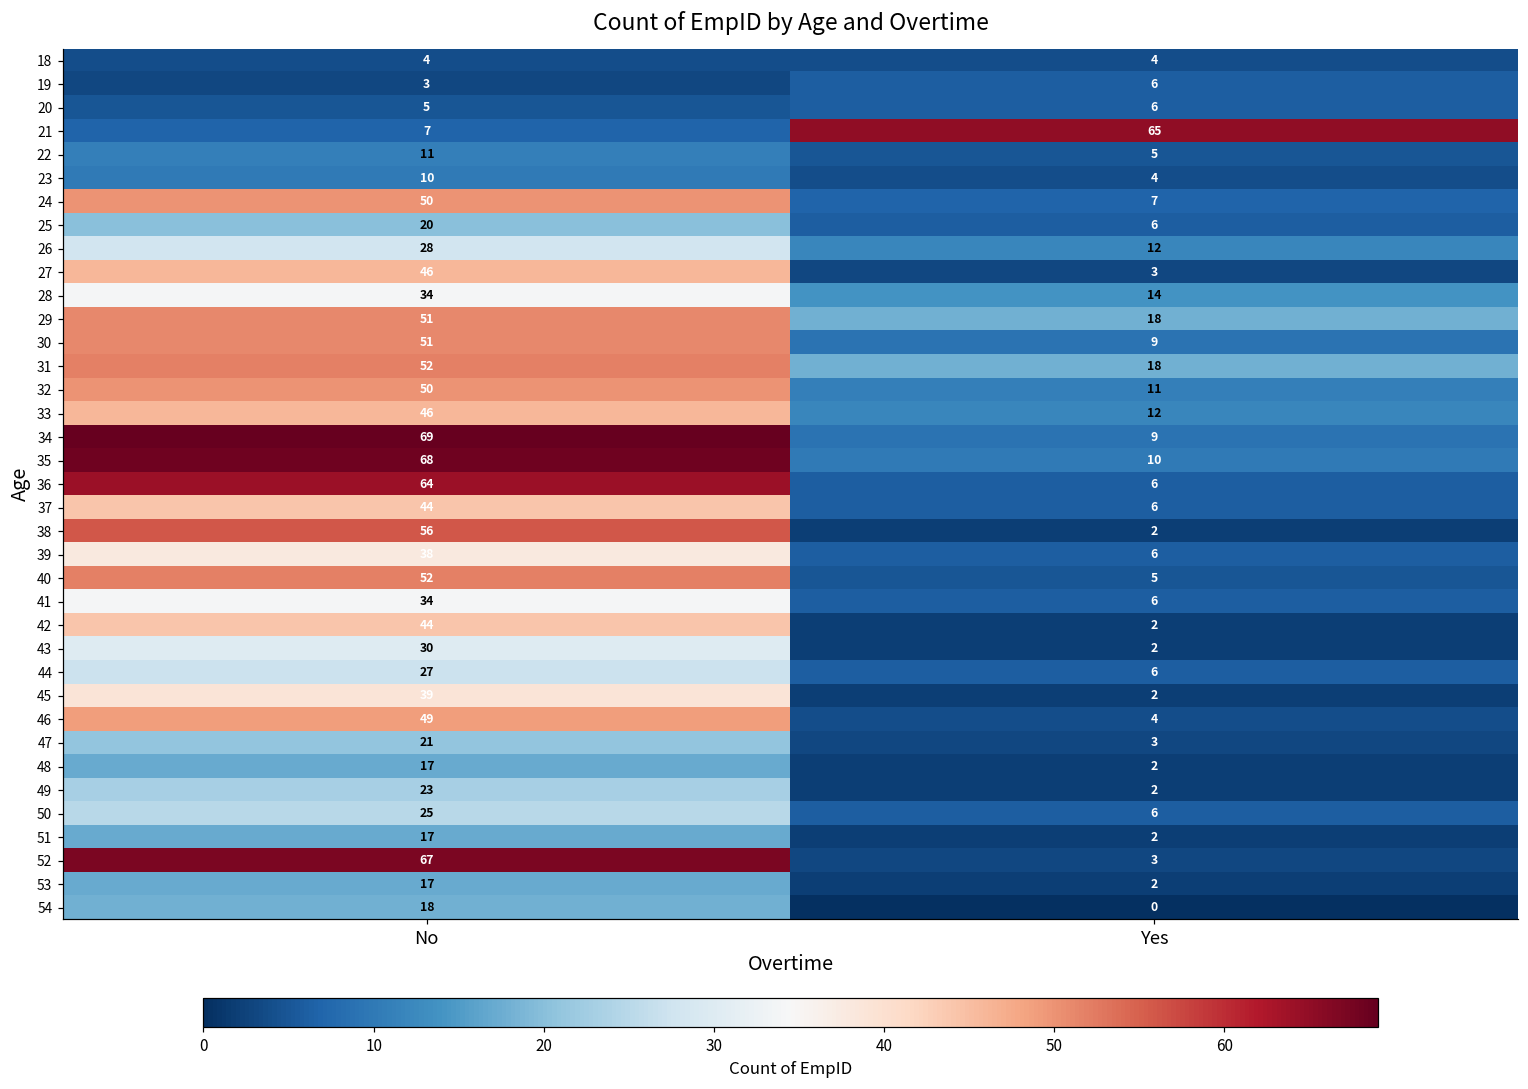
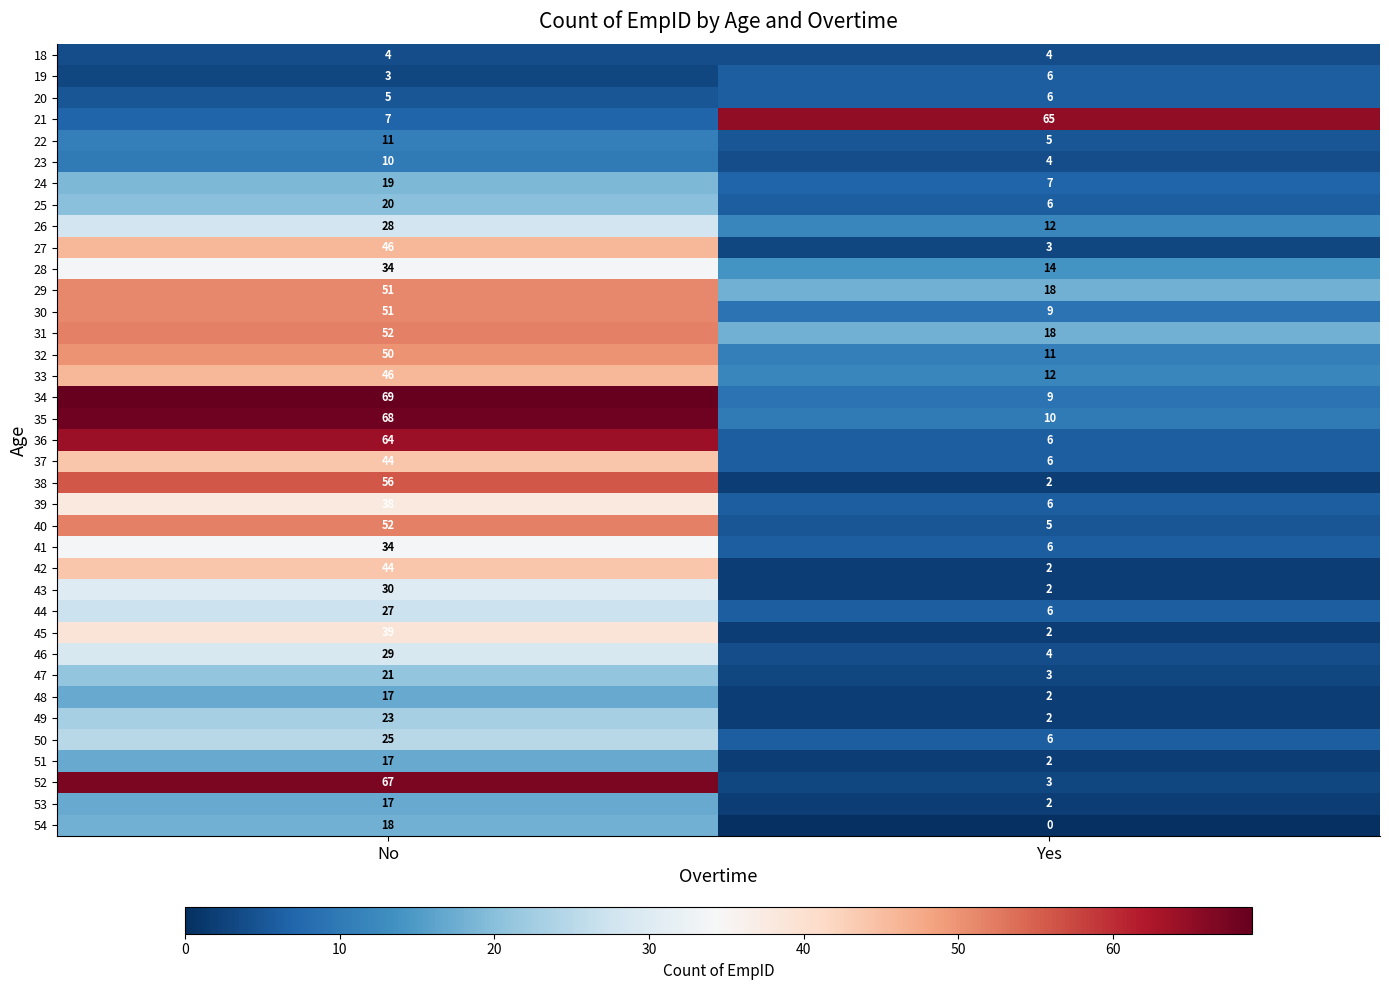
  {
    "18": {
      "No": 4,
      "Yes": 4
    },
    "19": {
      "No": 3,
      "Yes": 6
    },
    "20": {
      "No": 5,
      "Yes": 6
    },
    "21": {
      "No": 7,
      "Yes": 65
    },
    "22": {
      "No": 11,
      "Yes": 5
    },
    "23": {
      "No": 10,
      "Yes": 4
    },
    "24": {
-     "No": 50,
+     "No": 19,
      "Yes": 7
    },
    "25": {
      "No": 20,
      "Yes": 6
    },
    "26": {
      "No": 28,
      "Yes": 12
    },
    "27": {
      "No": 46,
      "Yes": 3
    },
    "28": {
      "No": 34,
      "Yes": 14
    },
    "29": {
      "No": 51,
      "Yes": 18
    },
    "30": {
      "No": 51,
      "Yes": 9
    },
    "31": {
      "No": 52,
      "Yes": 18
    },
    "32": {
      "No": 50,
      "Yes": 11
    },
    "33": {
      "No": 46,
      "Yes": 12
    },
    "34": {
      "No": 69,
      "Yes": 9
    },
    "35": {
      "No": 68,
      "Yes": 10
    },
    "36": {
      "No": 64,
      "Yes": 6
    },
    "37": {
      "No": 44,
      "Yes": 6
    },
    "38": {
      "No": 56,
      "Yes": 2
    },
    "39": {
      "Yes": 6
    },
    "40": {
      "No": 52,
      "Yes": 5
    },
    "41": {
      "No": 34,
      "Yes": 6
    },
    "42": {
      "No": 44,
      "Yes": 2
    },
    "43": {
      "No": 30,
      "Yes": 2
    },
    "44": {
      "No": 27,
      "Yes": 6
    },
    "45": {
      "Yes": 2
    },
    "46": {
-     "No": 49,
+     "No": 29,
      "Yes": 4
    },
    "47": {
      "No": 21,
      "Yes": 3
    },
    "48": {
      "No": 17,
      "Yes": 2
    },
    "49": {
      "No": 23,
      "Yes": 2
    },
    "50": {
      "No": 25,
      "Yes": 6
    },
    "51": {
      "No": 17,
      "Yes": 2
    },
    "52": {
      "No": 67,
      "Yes": 3
    },
    "53": {
      "No": 17,
      "Yes": 2
    },
    "54": {
      "No": 18,
      "Yes": 0
    }
  }
